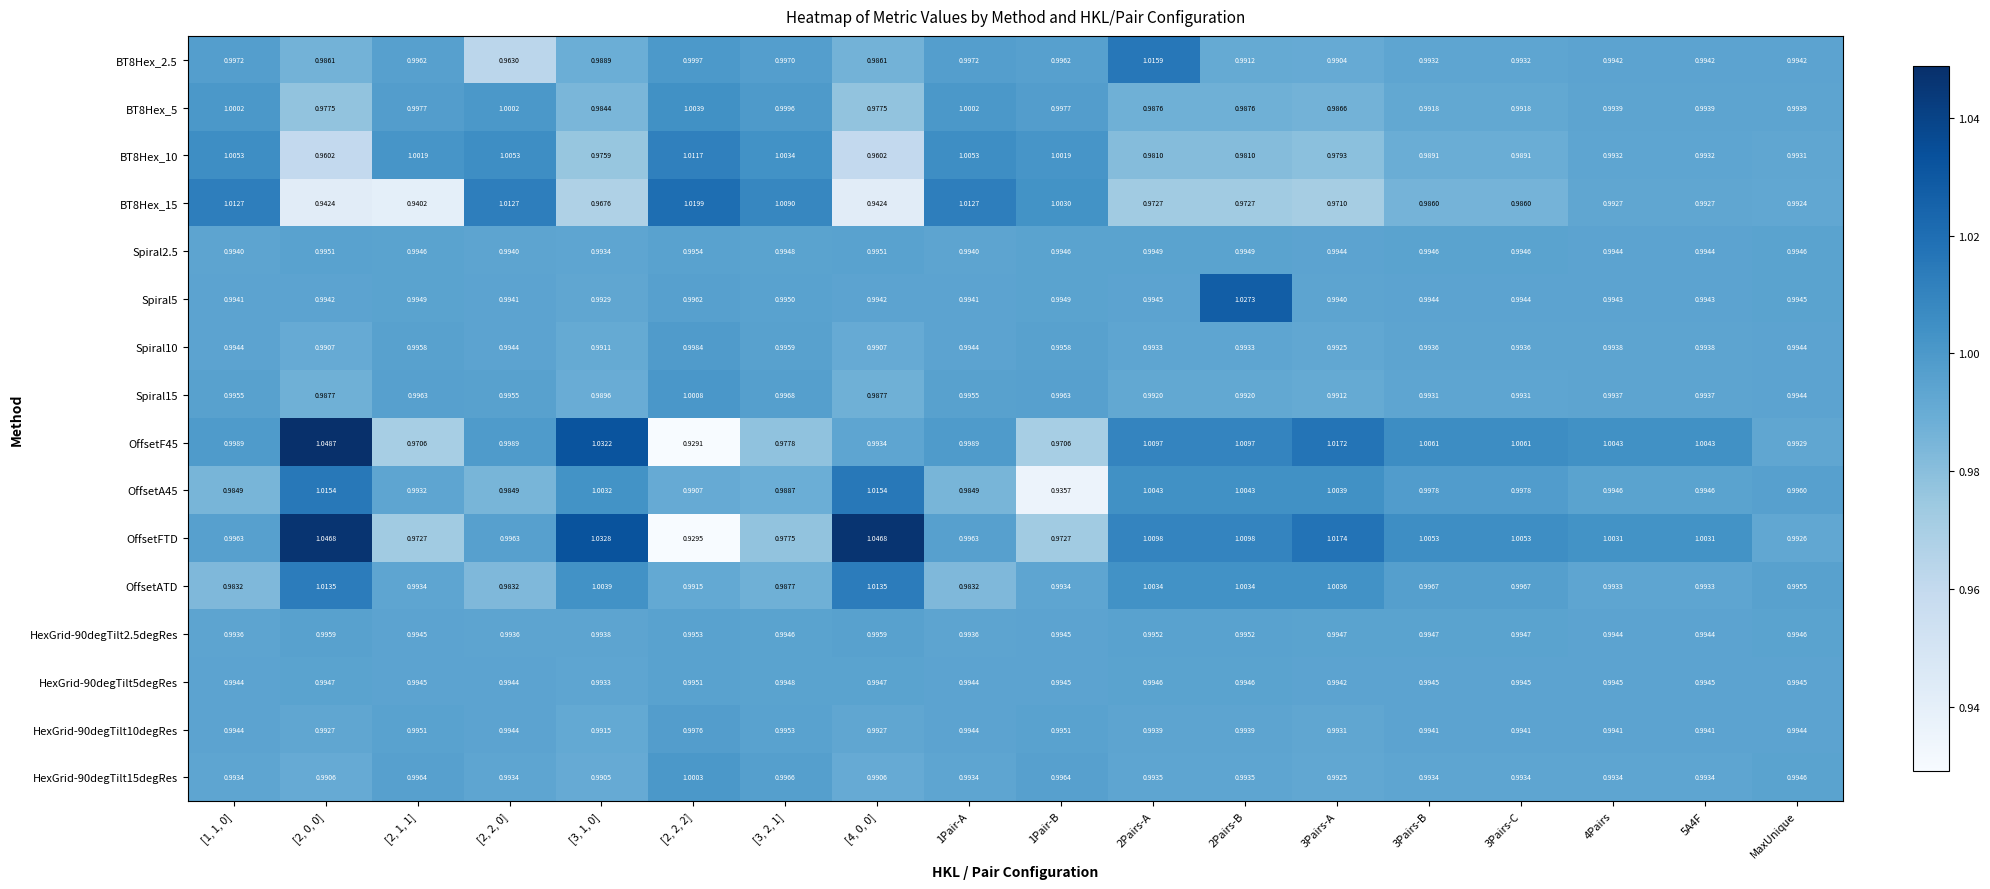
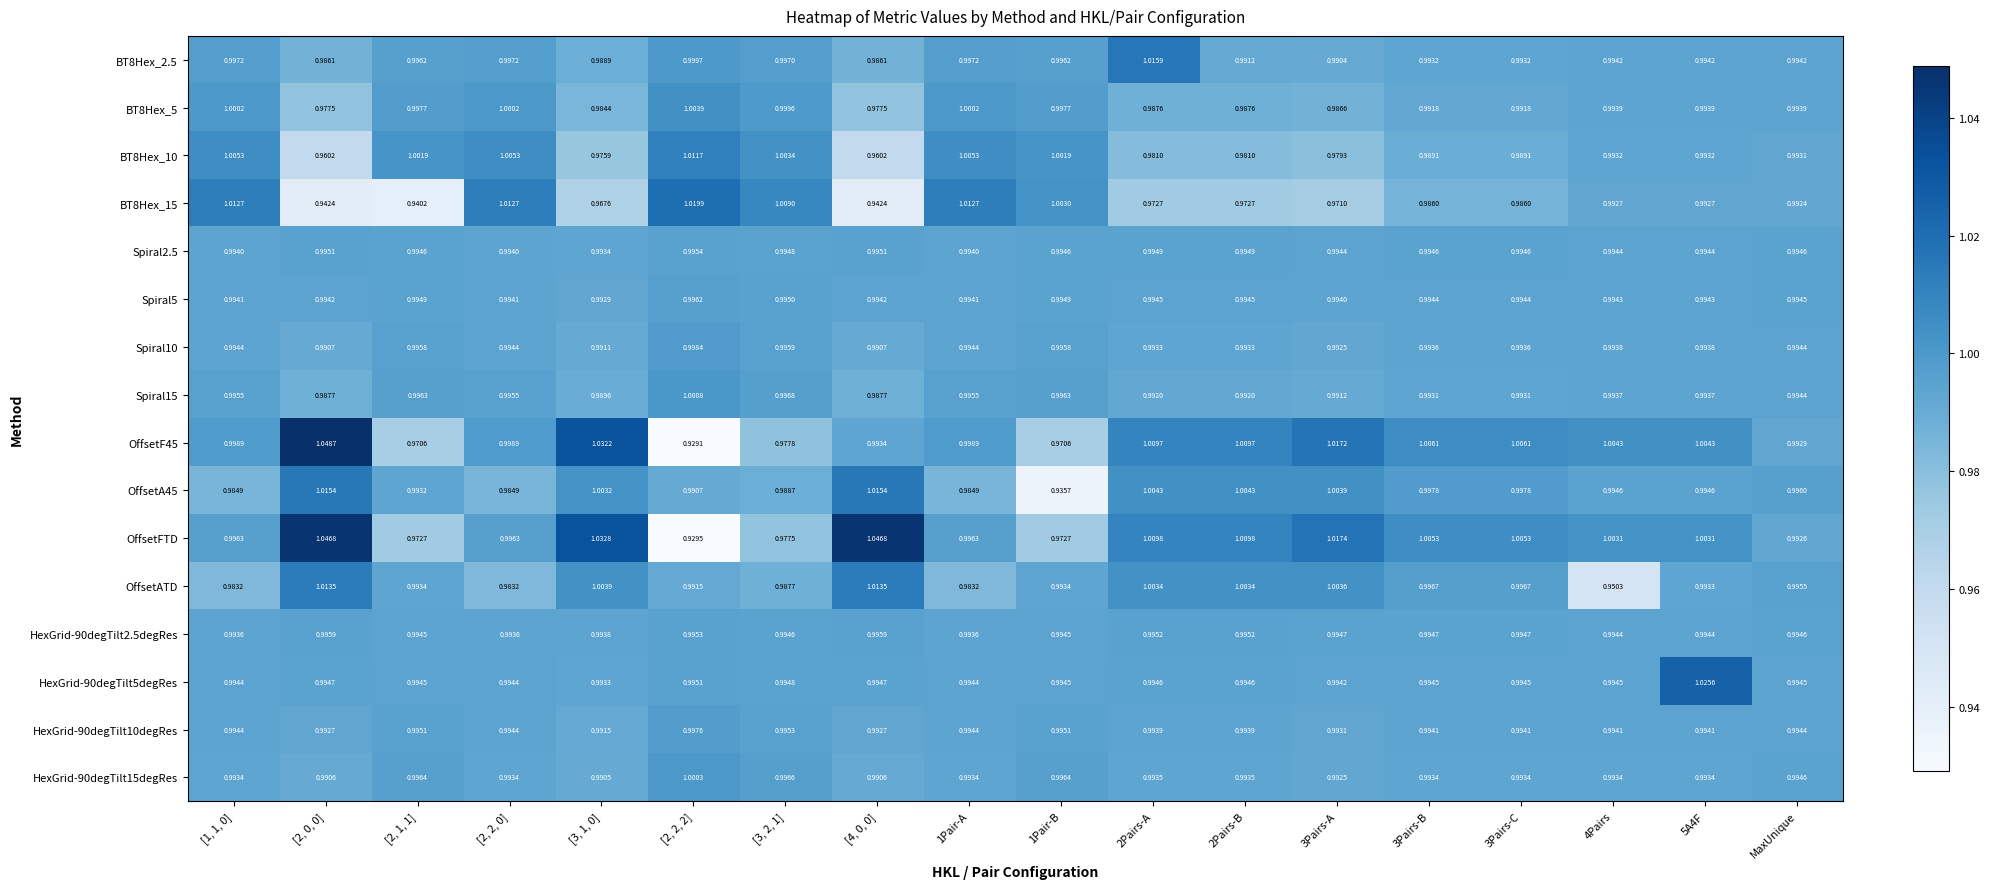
  {
    "BT8Hex_2.5": {
      "[1, 1, 0]": 0.9972,
      "[2, 0, 0]": 0.9861,
      "[2, 1, 1]": 0.9962,
-     "[2, 2, 0]": 0.9630,
+     "[2, 2, 0]": 0.9972,
      "[3, 1, 0]": 0.9889,
      "[2, 2, 2]": 0.9997,
      "[3, 2, 1]": 0.9970,
      "[4, 0, 0]": 0.9861,
      "1Pair-A": 0.9972,
      "1Pair-B": 0.9962,
      "2Pairs-A": 1.0159,
      "2Pairs-B": 0.9912,
      "3Pairs-A": 0.9904,
      "3Pairs-B": 0.9932,
      "3Pairs-C": 0.9932,
      "4Pairs": 0.9942,
      "5A4F": 0.9942,
      "MaxUnique": 0.9942
    },
    "Spiral5": {
      "[1, 1, 0]": 0.9941,
      "[2, 0, 0]": 0.9942,
      "[2, 1, 1]": 0.9949,
      "[2, 2, 0]": 0.9941,
      "[3, 1, 0]": 0.9929,
      "[2, 2, 2]": 0.9962,
      "[3, 2, 1]": 0.9950,
      "[4, 0, 0]": 0.9942,
      "1Pair-A": 0.9941,
      "1Pair-B": 0.9949,
      "2Pairs-A": 0.9945,
-     "2Pairs-B": 1.0273,
+     "2Pairs-B": 0.9945,
      "3Pairs-A": 0.9940,
      "3Pairs-B": 0.9944,
      "3Pairs-C": 0.9944,
      "4Pairs": 0.9943,
      "5A4F": 0.9943,
      "MaxUnique": 0.9945
    },
    "OffsetATD": {
      "[1, 1, 0]": 0.9832,
      "[2, 0, 0]": 1.0135,
      "[2, 1, 1]": 0.9934,
      "[2, 2, 0]": 0.9832,
      "[3, 1, 0]": 1.0039,
      "[2, 2, 2]": 0.9915,
      "[3, 2, 1]": 0.9877,
      "[4, 0, 0]": 1.0135,
      "1Pair-A": 0.9832,
      "1Pair-B": 0.9934,
      "2Pairs-A": 1.0034,
      "2Pairs-B": 1.0034,
      "3Pairs-A": 1.0036,
      "3Pairs-B": 0.9967,
      "3Pairs-C": 0.9967,
-     "4Pairs": 0.9933,
+     "4Pairs": 0.9503,
      "5A4F": 0.9933,
      "MaxUnique": 0.9955
    },
    "HexGrid-90degTilt5degRes": {
      "[1, 1, 0]": 0.9944,
      "[2, 0, 0]": 0.9947,
      "[2, 1, 1]": 0.9945,
      "[2, 2, 0]": 0.9944,
      "[3, 1, 0]": 0.9933,
      "[2, 2, 2]": 0.9951,
      "[3, 2, 1]": 0.9948,
      "[4, 0, 0]": 0.9947,
      "1Pair-A": 0.9944,
      "1Pair-B": 0.9945,
      "2Pairs-A": 0.9946,
      "2Pairs-B": 0.9946,
      "3Pairs-A": 0.9942,
      "3Pairs-B": 0.9945,
      "3Pairs-C": 0.9945,
      "4Pairs": 0.9945,
-     "5A4F": 0.9945,
+     "5A4F": 1.0256,
      "MaxUnique": 0.9945
    }
  }
